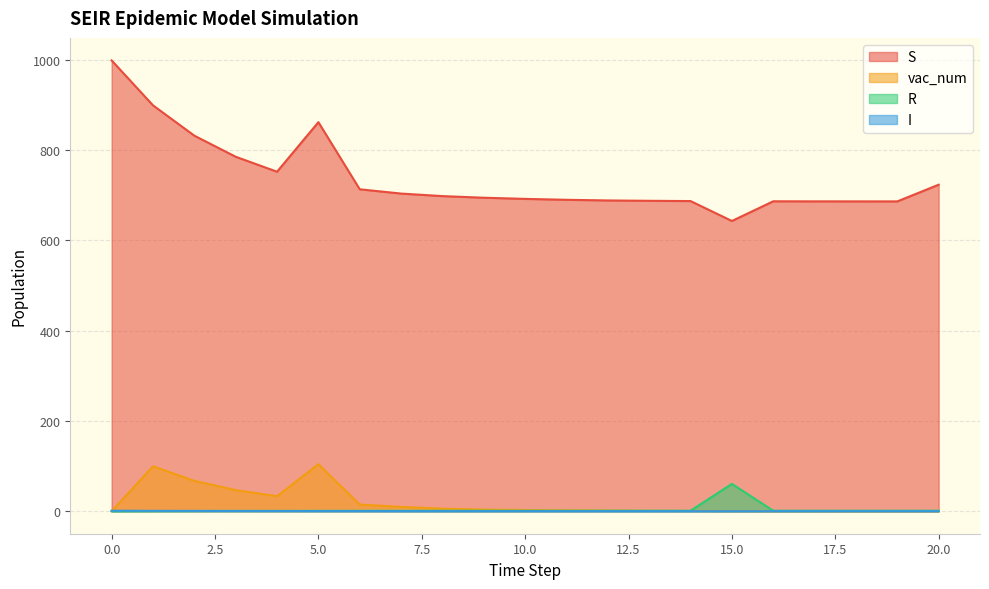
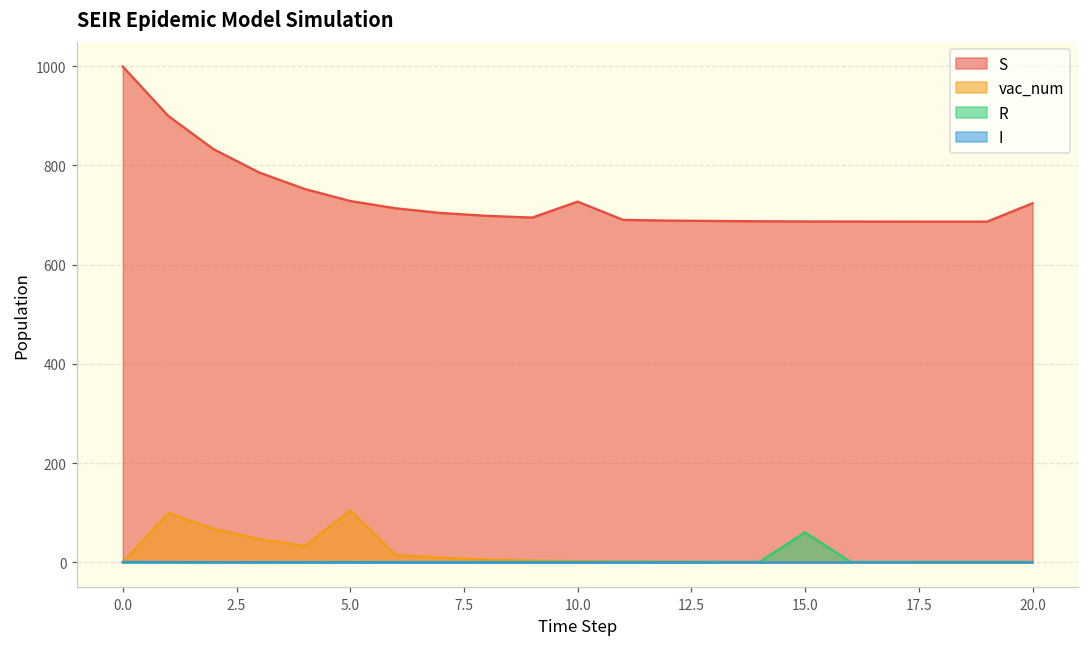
  {
    "S": {
      "0.0": 1000,
-     "5.0": 860,
-     "10.0": 690,
-     "15.0": 640,
+     "5.0": 730,
+     "10.0": 730,
+     "15.0": 690,
      "20.0": 720
    },
    "vac_num": {
      "5.0": 100
    },
    "R": {
      "15.0": 60
    }
  }
